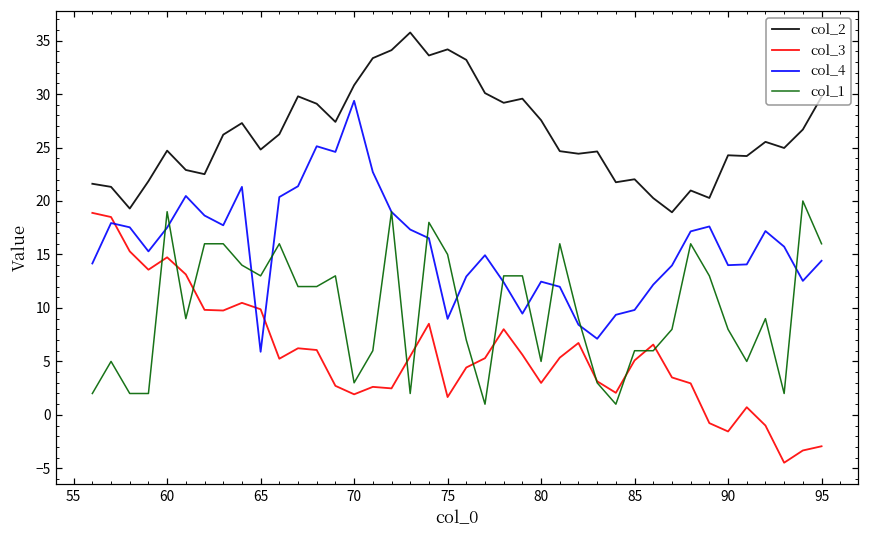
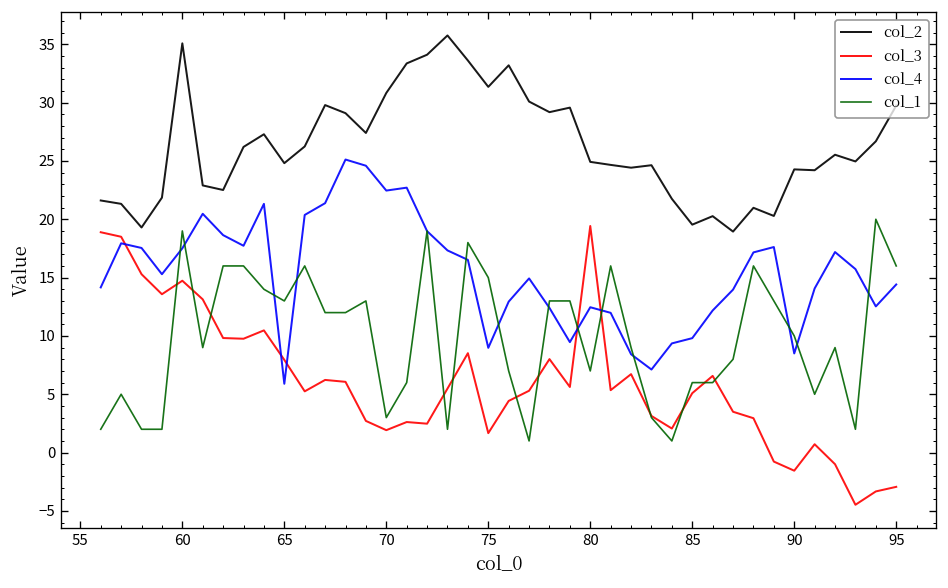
  {
    "col_2": {
-     "60": 25,
+     "60": 35,
      "65": 25,
      "70": 31,
-     "75": 34,
-     "80": 28,
-     "85": 22,
+     "75": 31,
+     "80": 25,
+     "85": 20,
      "90": 24
    },
    "col_3": {
      "60": 15,
-     "65": 10,
+     "65": 8,
      "70": 2,
      "75": 2,
-     "80": 3,
+     "80": 19,
      "85": 5,
      "90": -2,
      "95": -3
    },
    "col_4": {
      "60": 18,
      "65": 6,
-     "70": 29,
+     "70": 22,
      "75": 9,
      "80": 12,
      "85": 10,
-     "90": 14,
+     "90": 9,
      "95": 14
    },
    "col_1": {
      "60": 19,
      "65": 13,
      "70": 3,
      "75": 15,
-     "80": 5,
+     "80": 7,
      "85": 6,
-     "90": 8,
+     "90": 10,
      "95": 16
    }
  }
